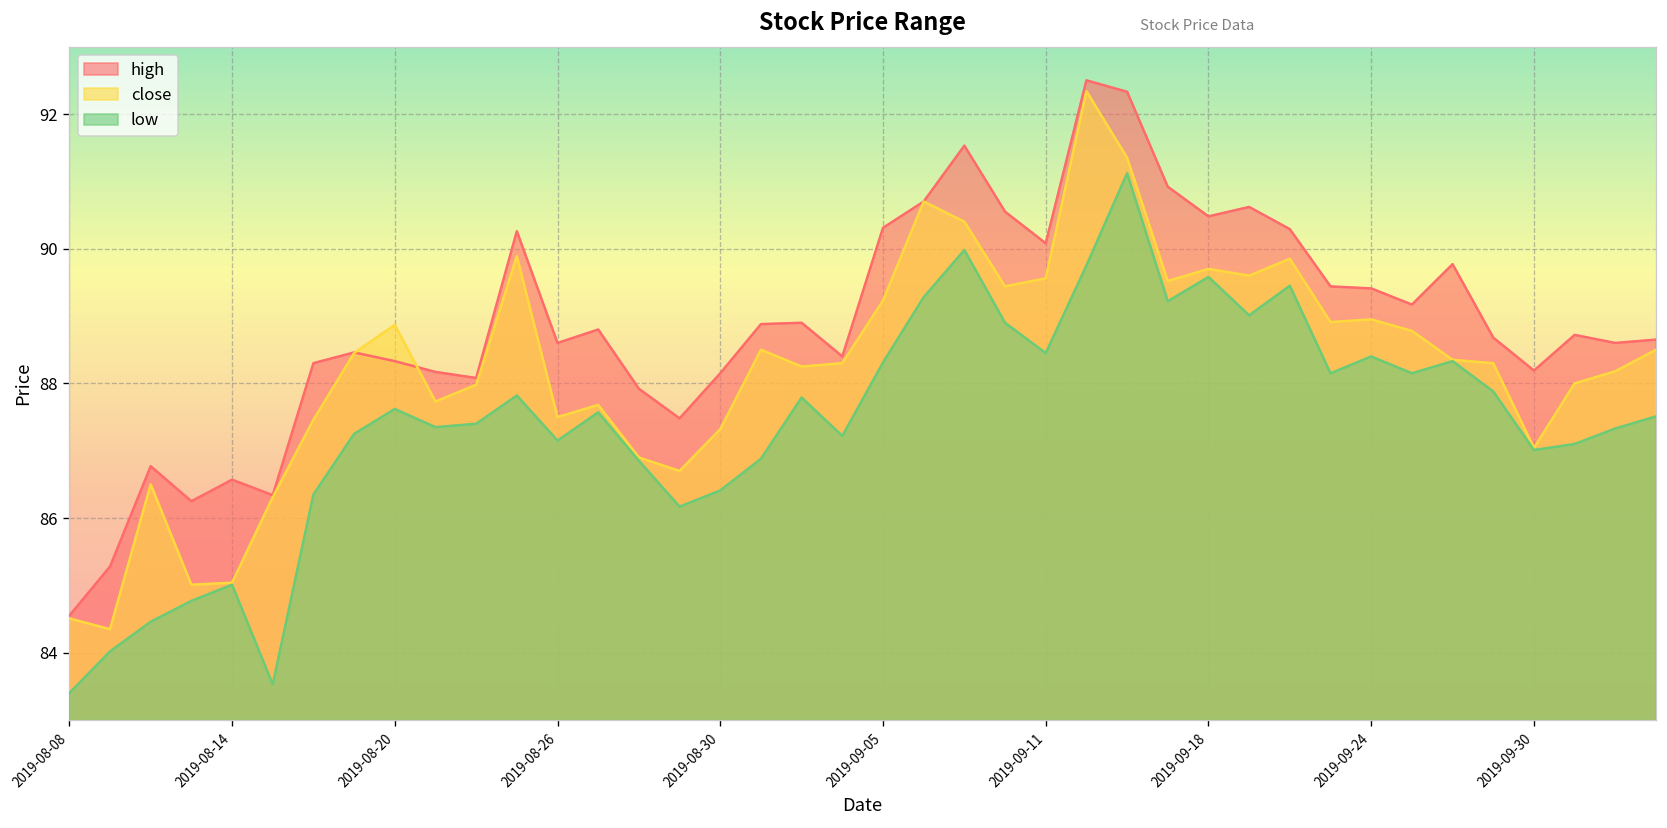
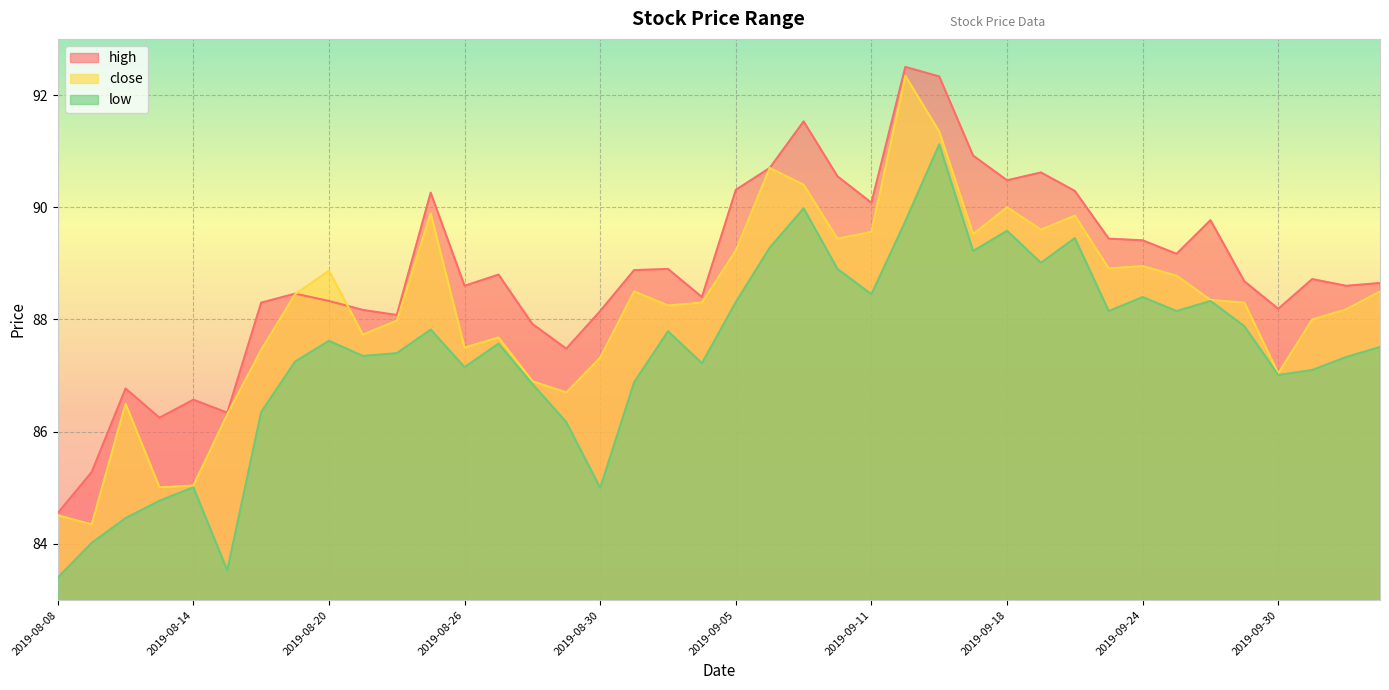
  {
    "high": {
      "2019-08-14": 86.6,
      "2019-08-20": 88.3,
      "2019-08-26": 88.6,
      "2019-08-30": 88.2,
      "2019-09-05": 90.3,
      "2019-09-11": 90.1,
      "2019-09-18": 90.5,
      "2019-09-24": 89.4,
      "2019-09-30": 88.2
    },
    "close": {
      "2019-08-20": 88.9,
      "2019-08-26": 87.5,
      "2019-08-30": 87.3,
      "2019-09-05": 89.2,
      "2019-09-11": 89.6,
-     "2019-09-18": 89.7,
+     "2019-09-18": 90.0,
      "2019-09-24": 89.0
    },
    "low": {
      "2019-08-08": 83.4,
      "2019-08-20": 87.6,
      "2019-08-26": 87.2,
-     "2019-08-30": 86.4,
+     "2019-08-30": 85.0,
      "2019-09-05": 88.3,
      "2019-09-11": 88.5,
      "2019-09-18": 89.6,
      "2019-09-24": 88.4
    }
  }
